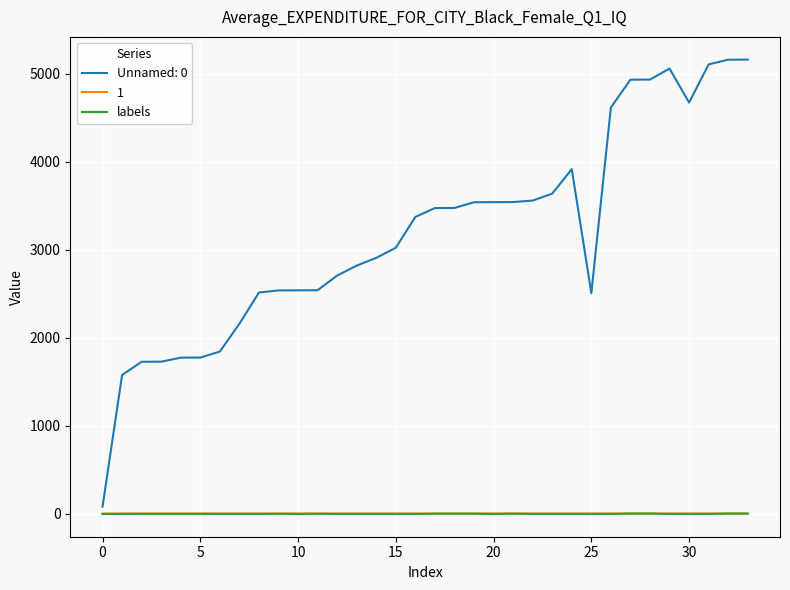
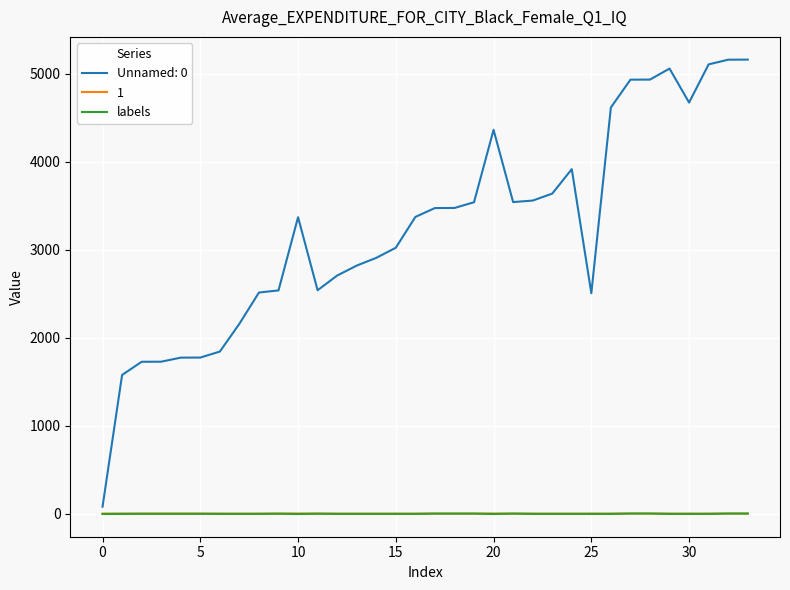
  {
    "Unnamed: 0": {
      "0": 100,
      "5": 1800,
-     "10": 2500,
+     "10": 3400,
      "15": 3000,
-     "20": 3500,
+     "20": 4400,
      "25": 2500,
      "30": 4700
    },
    "labels": {
      "0": 0,
      "5": 0,
      "10": 0,
      "15": 0,
      "20": 0,
      "25": 0,
      "30": 0
    }
  }
